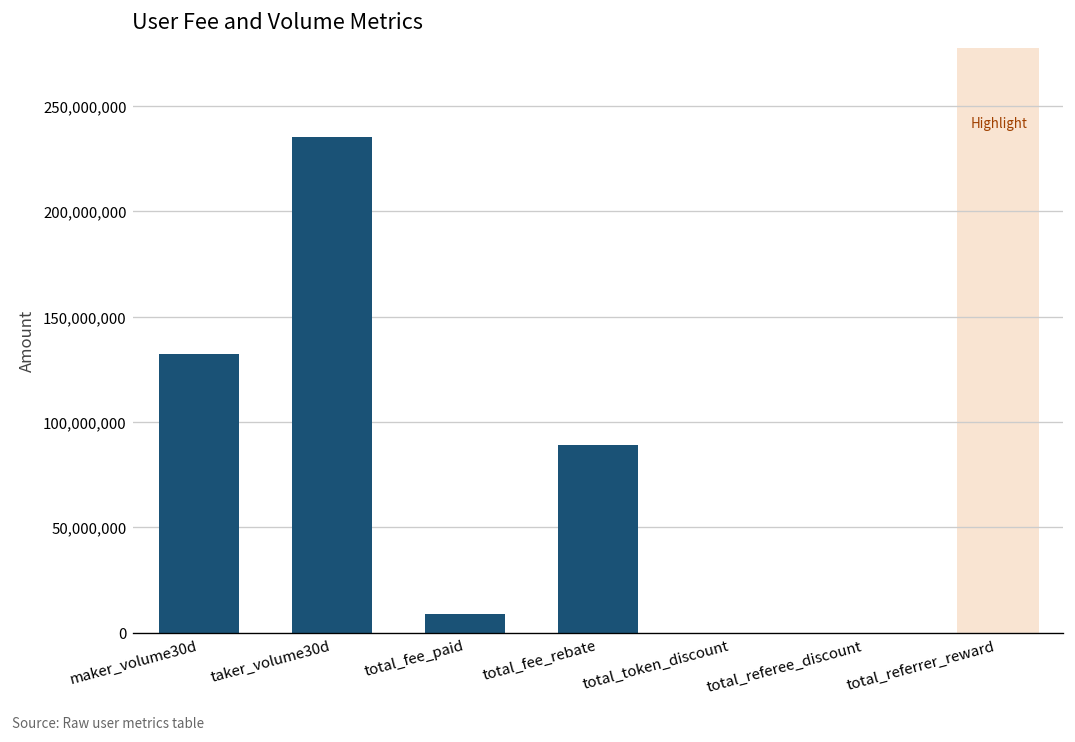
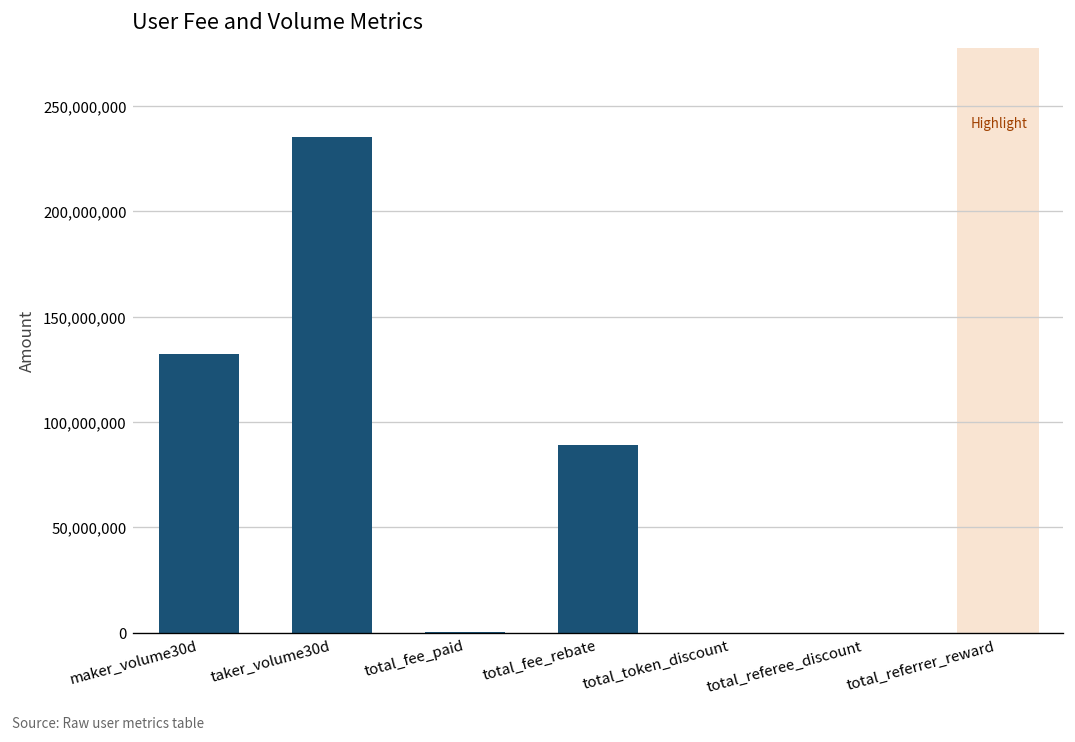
  {
    "maker_volume30d": "132,000,000",
    "taker_volume30d": "235,000,000",
-   "total_fee_paid": "9,000,000",
+   "total_fee_paid": "0",
    "total_fee_rebate": "89,000,000",
    "total_token_discount": "0",
    "total_referee_discount": "0",
    "total_referrer_reward": "0"
  }
